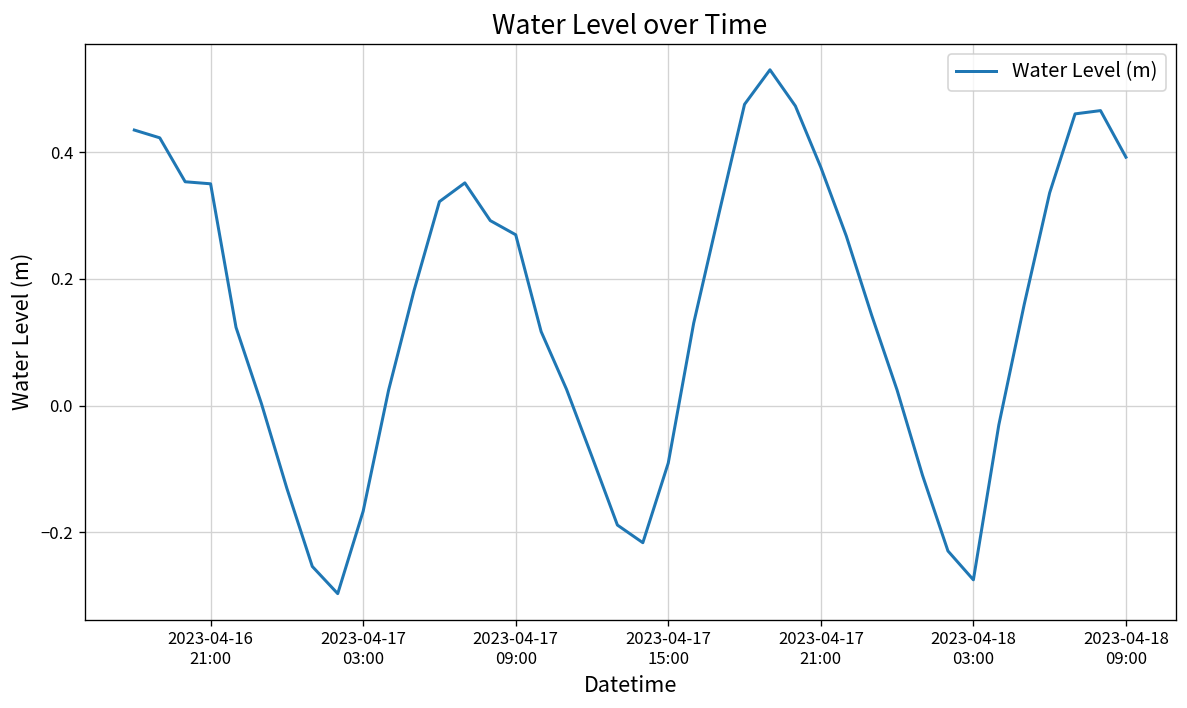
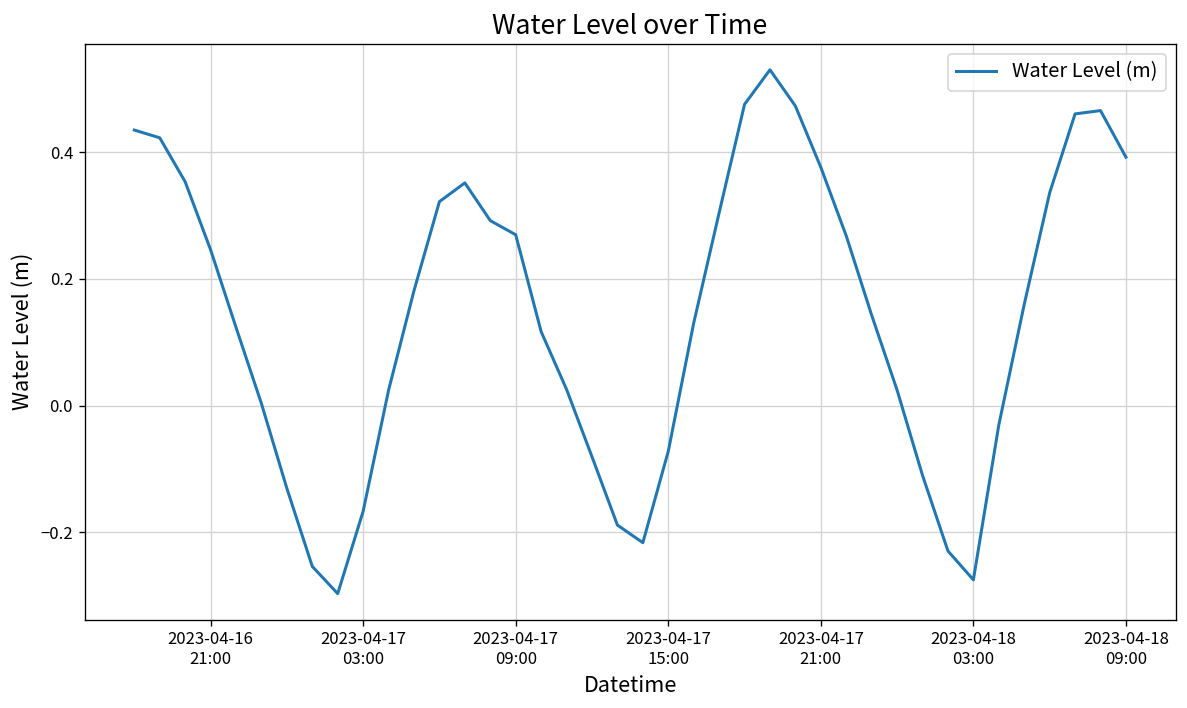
  {
-   "2023-04-16 21:00": 0.35,
+   "2023-04-16 21:00": 0.25,
    "2023-04-17 03:00": -0.17,
    "2023-04-17 09:00": 0.27,
-   "2023-04-17 15:00": -0.09,
+   "2023-04-17 15:00": -0.07,
    "2023-04-17 21:00": 0.38,
    "2023-04-18 03:00": -0.28,
    "2023-04-18 09:00": 0.39
  }
